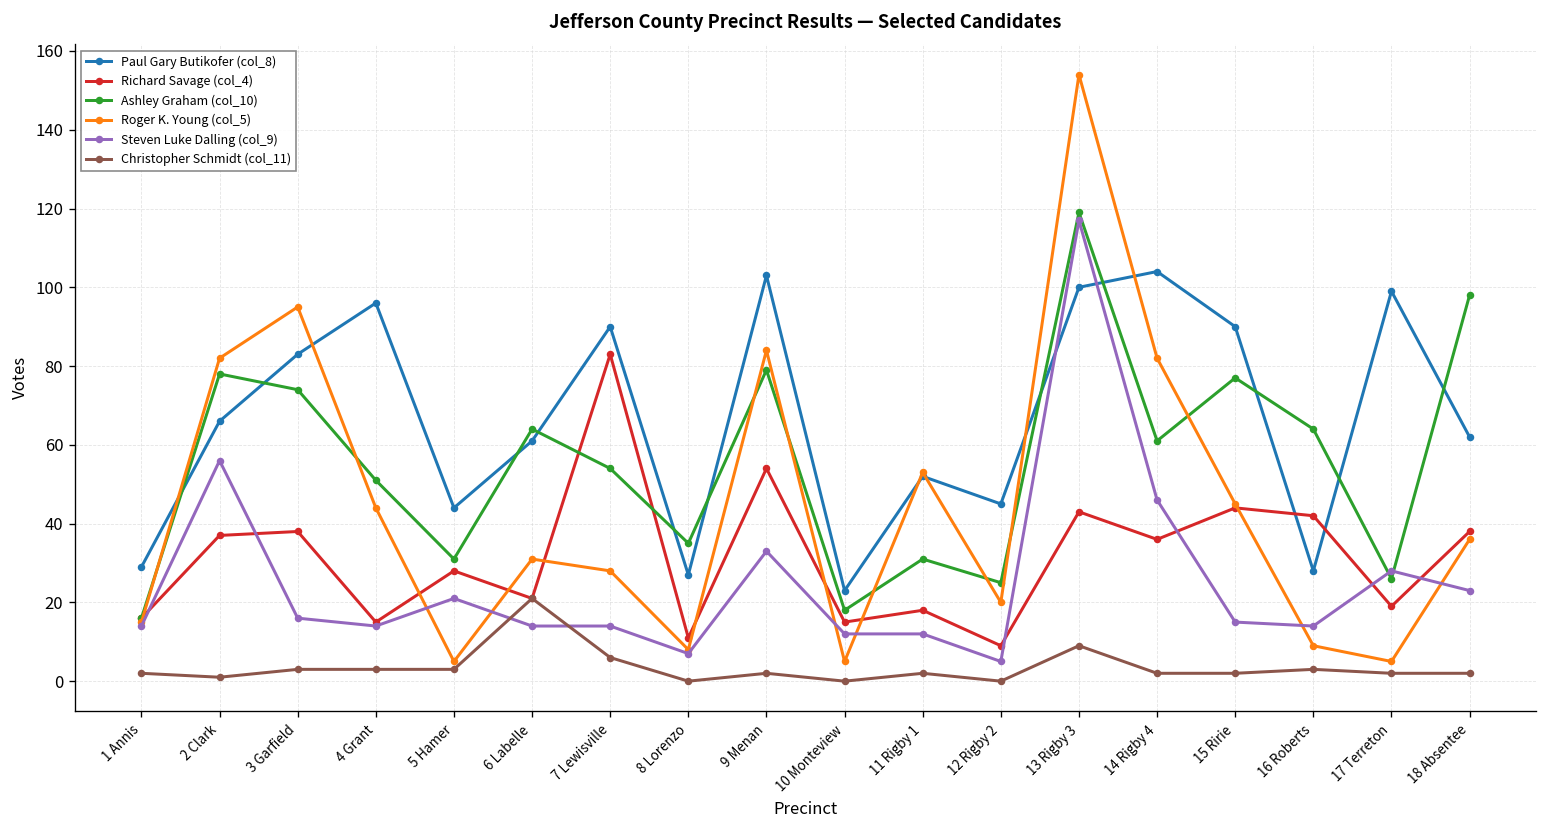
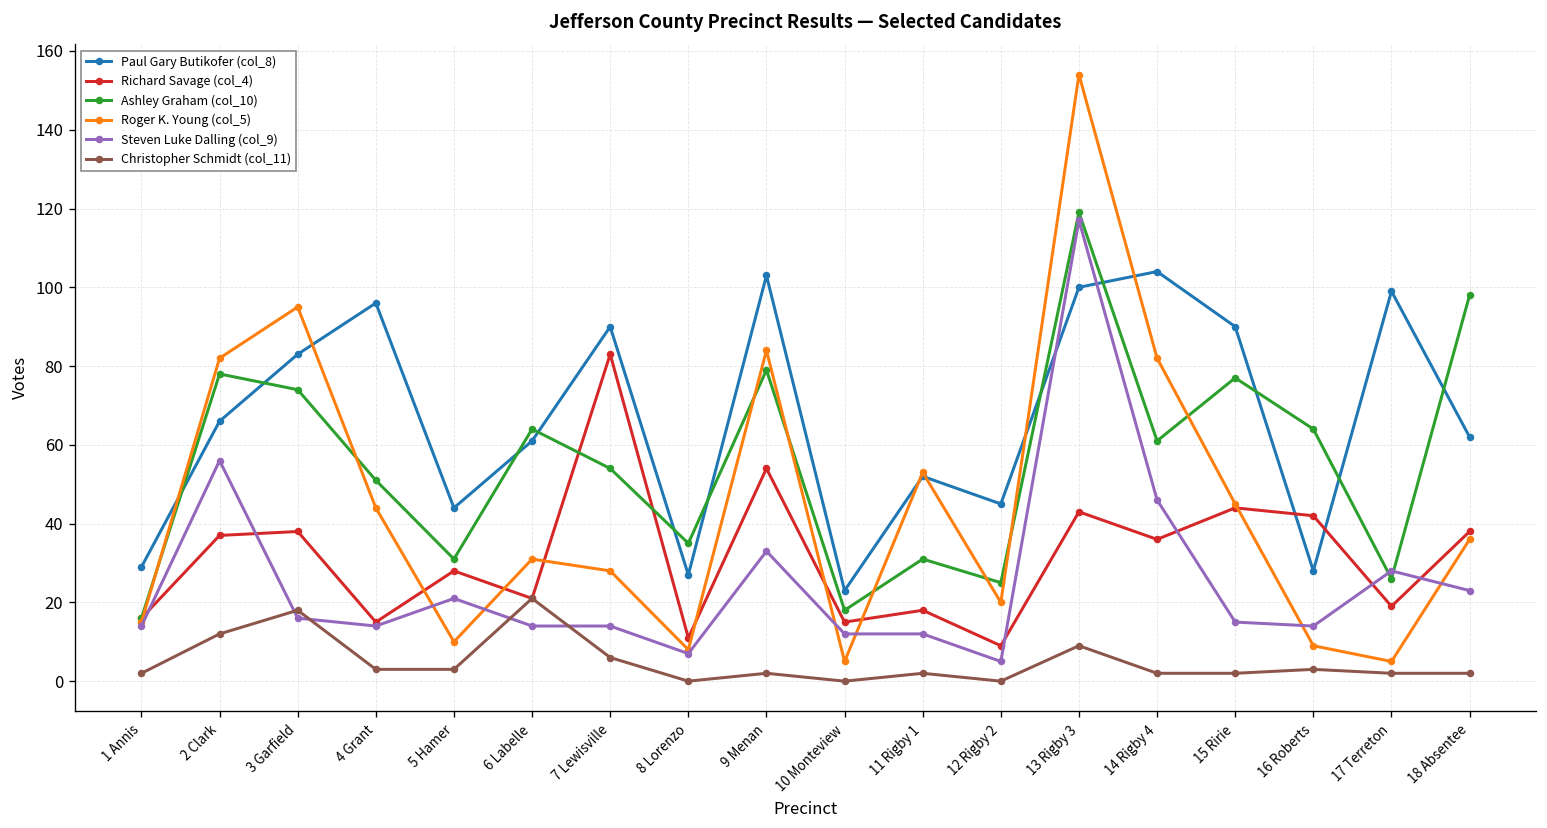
  {
    "Paul Gary Butikofer (col_8)": {
      "1 Annis": 29,
      "2 Clark": 66,
      "3 Garfield": 83,
      "4 Grant": 96,
      "5 Hamer": 44,
      "6 Labelle": 61,
      "7 Lewisville": 90,
      "8 Lorenzo": 27,
      "9 Menan": 103,
      "10 Monteview": 23,
      "11 Rigby 1": 52,
      "12 Rigby 2": 45,
      "13 Rigby 3": 100,
      "14 Rigby 4": 104,
      "15 Ririe": 90,
      "16 Roberts": 28,
      "17 Terreton": 99,
      "18 Absentee": 62
    },
    "Richard Savage (col_4)": {
      "2 Clark": 37,
      "3 Garfield": 38,
      "4 Grant": 15,
      "5 Hamer": 28,
      "7 Lewisville": 83,
      "8 Lorenzo": 11,
      "9 Menan": 54,
      "10 Monteview": 15,
      "11 Rigby 1": 18,
      "12 Rigby 2": 9,
      "13 Rigby 3": 43,
      "14 Rigby 4": 36,
      "15 Ririe": 44,
      "16 Roberts": 42,
      "17 Terreton": 19,
      "18 Absentee": 38
    },
    "Ashley Graham (col_10)": {
      "2 Clark": 78,
      "3 Garfield": 74,
      "4 Grant": 51,
      "5 Hamer": 31,
      "6 Labelle": 64,
      "7 Lewisville": 54,
      "8 Lorenzo": 35,
      "9 Menan": 79,
      "10 Monteview": 18,
      "11 Rigby 1": 31,
      "12 Rigby 2": 25,
      "13 Rigby 3": 119,
      "14 Rigby 4": 61,
      "15 Ririe": 77,
      "16 Roberts": 64,
      "17 Terreton": 26,
      "18 Absentee": 98
    },
    "Roger K. Young (col_5)": {
      "1 Annis": 15,
      "2 Clark": 82,
      "3 Garfield": 95,
      "4 Grant": 44,
-     "5 Hamer": 5,
+     "5 Hamer": 10,
      "6 Labelle": 31,
      "7 Lewisville": 28,
      "8 Lorenzo": 8,
      "9 Menan": 84,
      "10 Monteview": 5,
      "11 Rigby 1": 53,
      "12 Rigby 2": 20,
      "13 Rigby 3": 154,
      "14 Rigby 4": 82,
      "15 Ririe": 45,
      "16 Roberts": 9,
      "17 Terreton": 5,
      "18 Absentee": 36
    },
    "Steven Luke Dalling (col_9)": {
      "1 Annis": 14,
      "2 Clark": 56,
      "3 Garfield": 16,
      "4 Grant": 14,
      "5 Hamer": 21,
      "6 Labelle": 14,
      "7 Lewisville": 14,
      "8 Lorenzo": 7,
      "9 Menan": 33,
      "10 Monteview": 12,
      "11 Rigby 1": 12,
      "12 Rigby 2": 5,
      "13 Rigby 3": 117,
      "14 Rigby 4": 46,
      "15 Ririe": 15,
      "16 Roberts": 14,
      "17 Terreton": 28,
      "18 Absentee": 23
    },
    "Christopher Schmidt (col_11)": {
      "1 Annis": 2,
-     "2 Clark": 1,
-     "3 Garfield": 3,
+     "2 Clark": 12,
+     "3 Garfield": 18,
      "4 Grant": 3,
      "5 Hamer": 3,
      "7 Lewisville": 6,
      "8 Lorenzo": 0,
      "9 Menan": 2,
      "10 Monteview": 0,
      "11 Rigby 1": 2,
      "12 Rigby 2": 0,
      "13 Rigby 3": 9,
      "14 Rigby 4": 2,
      "15 Ririe": 2,
      "16 Roberts": 3,
      "17 Terreton": 2,
      "18 Absentee": 2
    }
  }
